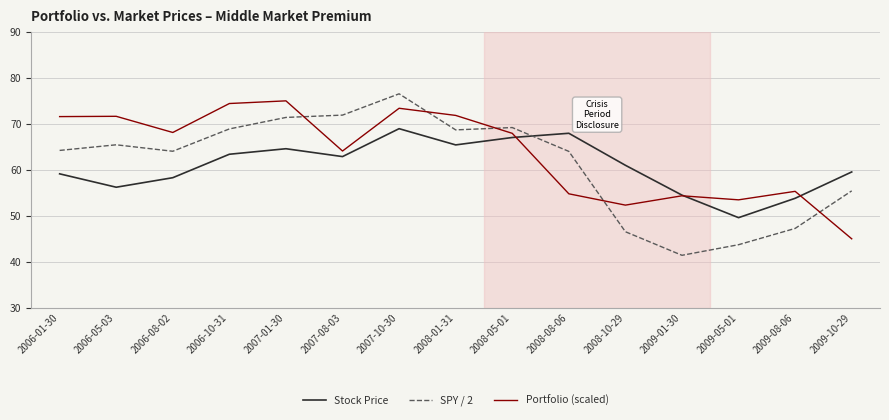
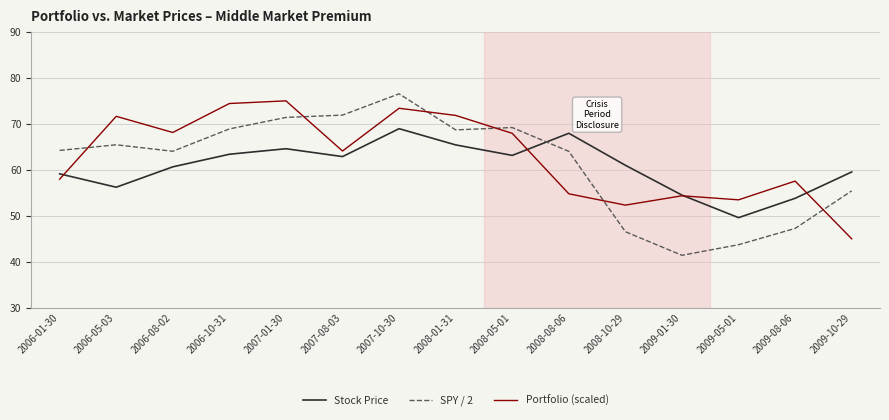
  {
    "Stock Price": {
      "2006-01-30": 59,
      "2006-05-03": 56,
-     "2006-08-02": 58,
+     "2006-08-02": 61,
      "2006-10-31": 63,
      "2007-01-30": 65,
      "2007-08-03": 63,
      "2007-10-30": 69,
      "2008-01-31": 65,
-     "2008-05-01": 67,
+     "2008-05-01": 63,
      "2008-08-06": 68,
      "2008-10-29": 61,
      "2009-05-01": 50,
      "2009-08-06": 54,
      "2009-10-29": 60
    },
    "SPY / 2": {
      "2006-01-30": 64,
      "2006-05-03": 65,
      "2006-08-02": 64,
      "2006-10-31": 69,
      "2007-01-30": 71,
      "2007-08-03": 72,
      "2007-10-30": 77,
      "2008-01-31": 69,
      "2008-05-01": 69,
      "2008-08-06": 64,
      "2008-10-29": 47,
      "2009-01-30": 41,
      "2009-05-01": 44,
      "2009-08-06": 47,
      "2009-10-29": 55
    },
    "Portfolio (scaled)": {
-     "2006-01-30": 72,
+     "2006-01-30": 58,
      "2006-05-03": 72,
      "2006-08-02": 68,
      "2006-10-31": 74,
      "2007-01-30": 75,
      "2007-08-03": 64,
      "2007-10-30": 73,
      "2008-01-31": 72,
      "2008-05-01": 68,
      "2008-08-06": 55,
      "2008-10-29": 52,
      "2009-05-01": 53,
-     "2009-08-06": 55,
+     "2009-08-06": 58,
      "2009-10-29": 45
    }
  }
